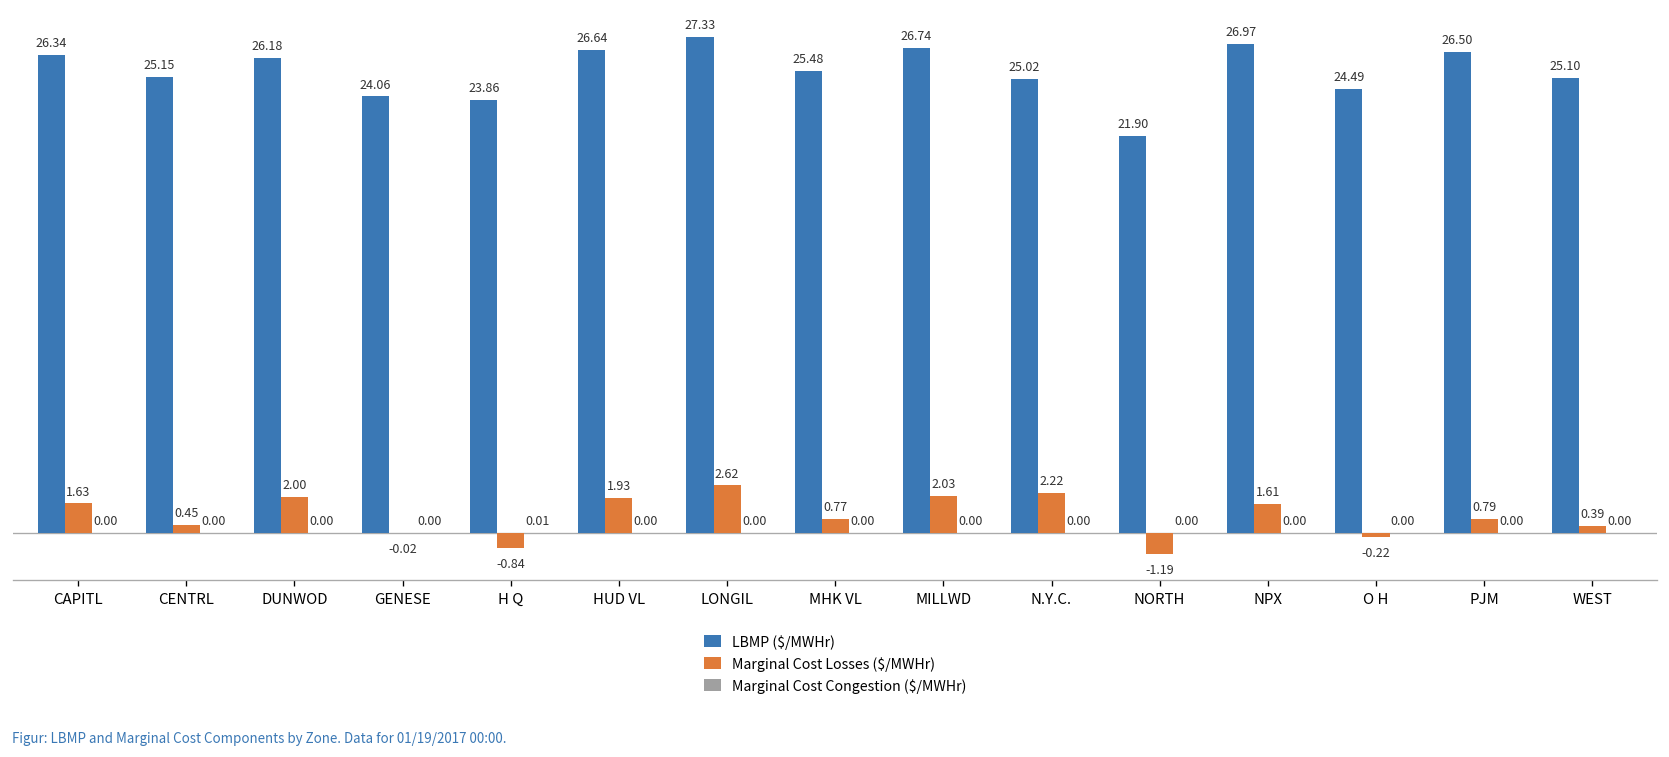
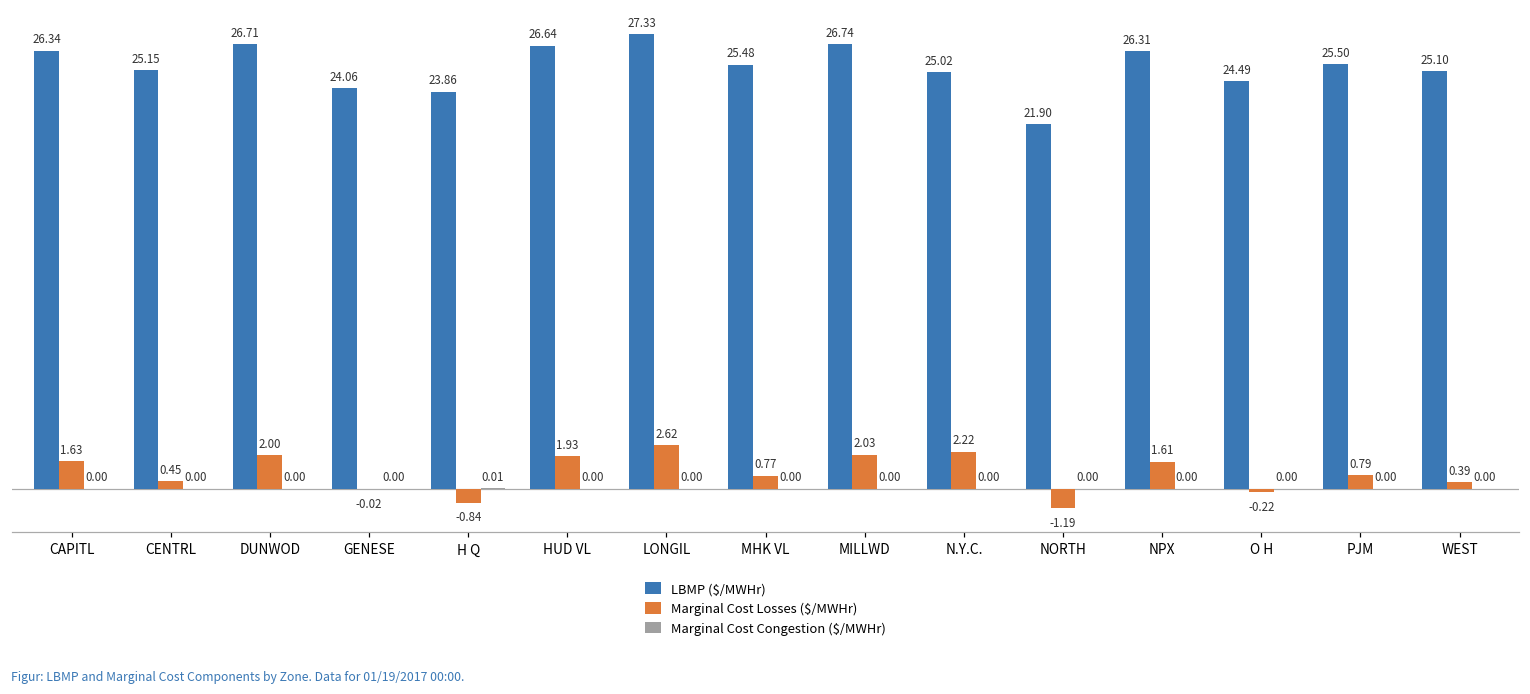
  {
    "LBMP ($/MWHr)": {
      "CAPITL": 26.34,
      "CENTRL": 25.15,
-     "DUNWOD": 26.18,
+     "DUNWOD": 26.71,
      "GENESE": 24.06,
      "H Q": 23.86,
      "HUD VL": 26.64,
      "LONGIL": 27.33,
      "MHK VL": 25.48,
      "MILLWD": 26.74,
      "N.Y.C.": 25.02,
      "NORTH": 21.90,
-     "NPX": 26.97,
+     "NPX": 26.31,
      "O H": 24.49,
-     "PJM": 26.50,
+     "PJM": 25.50,
      "WEST": 25.10
    },
    "Marginal Cost Losses ($/MWHr)": {
      "CAPITL": 1.63,
      "CENTRL": 0.45,
      "DUNWOD": 2.00,
      "GENESE": -0.02,
      "H Q": -0.84,
      "HUD VL": 1.93,
      "LONGIL": 2.62,
      "MHK VL": 0.77,
      "MILLWD": 2.03,
      "N.Y.C.": 2.22,
      "NORTH": -1.19,
      "NPX": 1.61,
      "O H": -0.22,
      "PJM": 0.79,
      "WEST": 0.39
    },
    "Marginal Cost Congestion ($/MWHr)": {
      "CAPITL": 0.00,
      "CENTRL": 0.00,
      "DUNWOD": 0.00,
      "GENESE": 0.00,
      "H Q": 0.01,
      "HUD VL": 0.00,
      "LONGIL": 0.00,
      "MHK VL": 0.00,
      "MILLWD": 0.00,
      "N.Y.C.": 0.00,
      "NORTH": 0.00,
      "NPX": 0.00,
      "O H": 0.00,
      "PJM": 0.00,
      "WEST": 0.00
    }
  }
